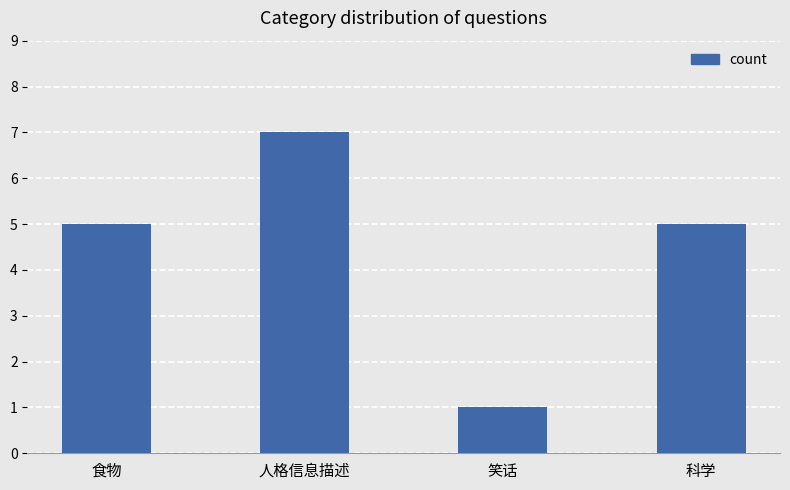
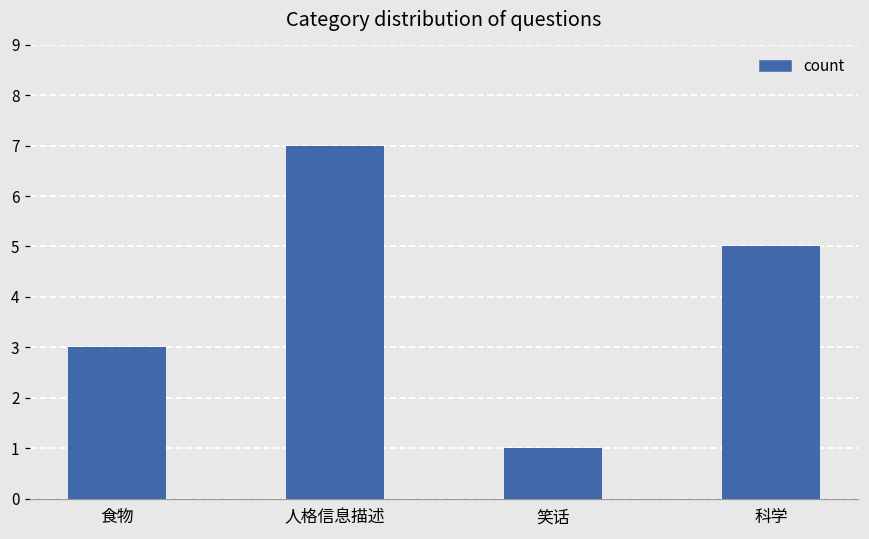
  {
-   "食物": 5,
+   "食物": 3,
    "人格信息描述": 7,
    "笑话": 1,
    "科学": 5
  }
